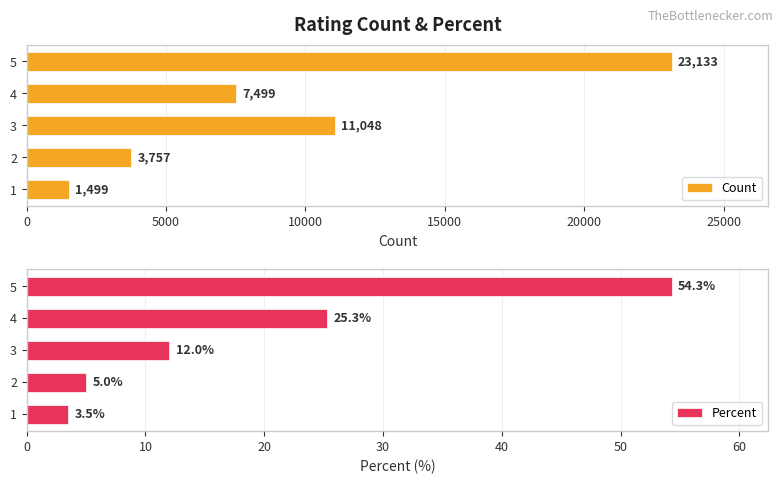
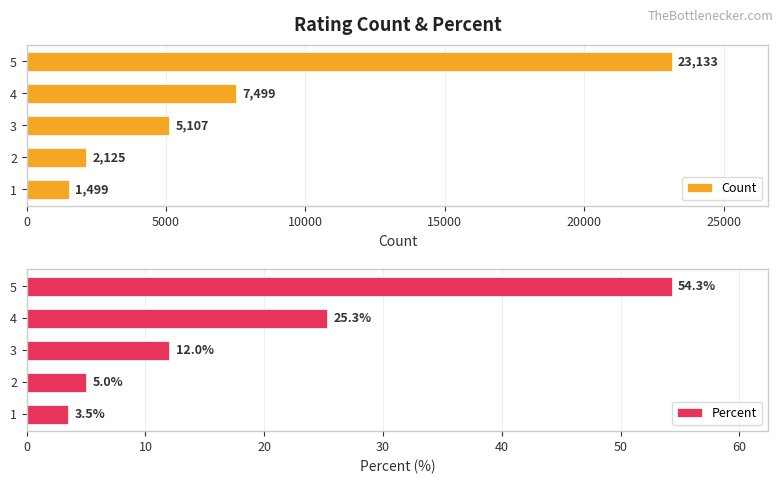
  {
    "Rating Count & Percent": {
      "5": "23,133",
      "4": "7,499",
-     "3": "11,048",
-     "2": "3,757",
+     "3": "5,107",
+     "2": "2,125",
      "1": "1,499"
    }
  }
